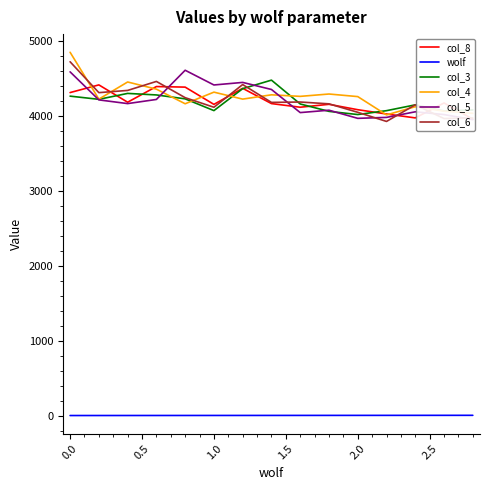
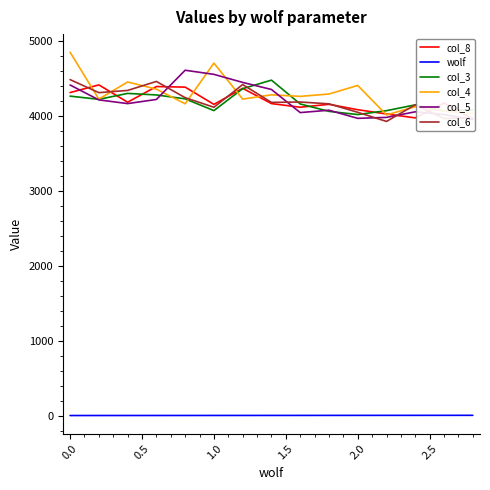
  {
    "col_8": {
      "0.0": 4300,
      "1.0": 4200,
      "2.0": 4100
    },
    "wolf": {
      "0.0": 0,
      "1.0": 0,
      "2.0": 0
    },
    "col_3": {
      "0.0": 4300,
      "1.0": 4100
    },
    "col_4": {
      "0.0": 4800,
-     "1.0": 4300,
-     "2.0": 4300
+     "1.0": 4700,
+     "2.0": 4400
    },
    "col_5": {
-     "0.0": 4600,
-     "1.0": 4400,
+     "0.0": 4400,
+     "1.0": 4600,
      "2.0": 4000
    },
    "col_6": {
-     "0.0": 4700,
+     "0.0": 4500,
      "1.0": 4100
    }
  }
